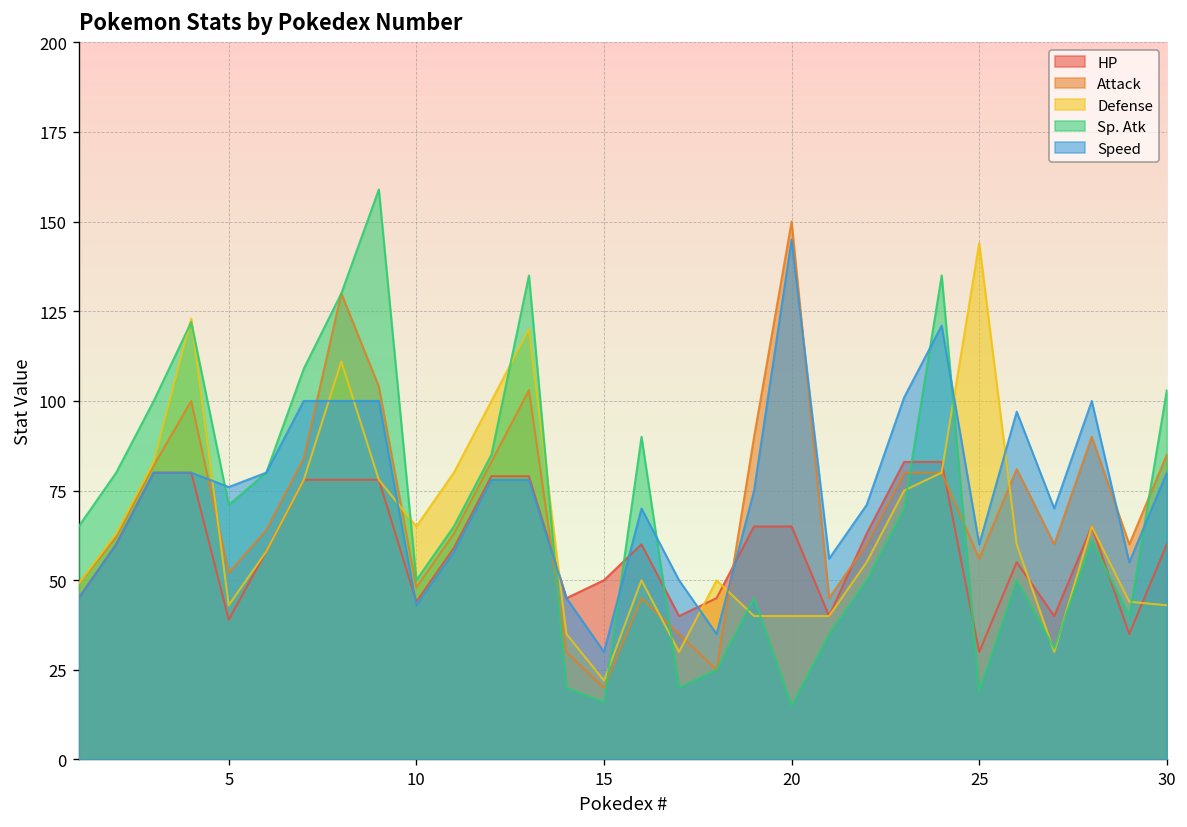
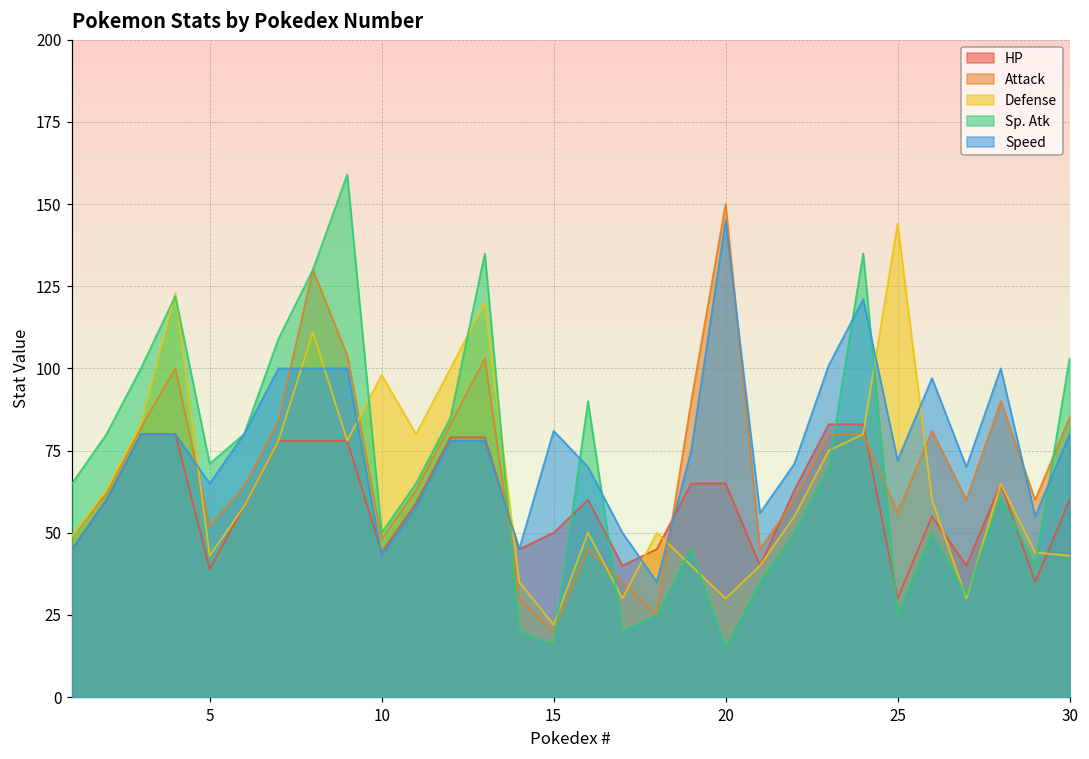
  {
    "Defense": {
      "5": 43,
-     "10": 65,
+     "10": 98,
      "15": 22,
-     "20": 40,
+     "20": 30,
      "25": 144,
      "30": 43
    },
    "Sp. Atk": {
      "5": 71,
      "10": 50,
      "15": 16,
      "20": 15,
-     "25": 19,
+     "25": 25,
      "30": 103
    },
    "Speed": {
-     "5": 76,
+     "5": 65,
      "10": 43,
-     "15": 30,
+     "15": 81,
      "20": 145,
-     "25": 60,
+     "25": 72,
      "30": 80
    }
  }
